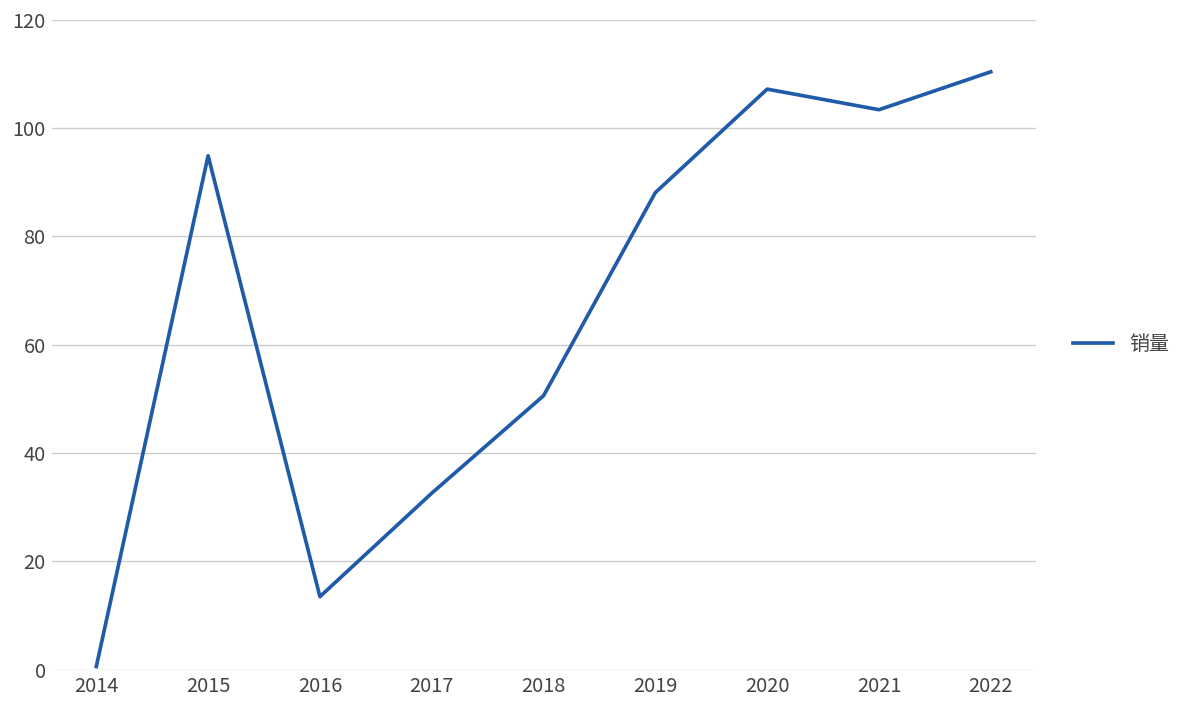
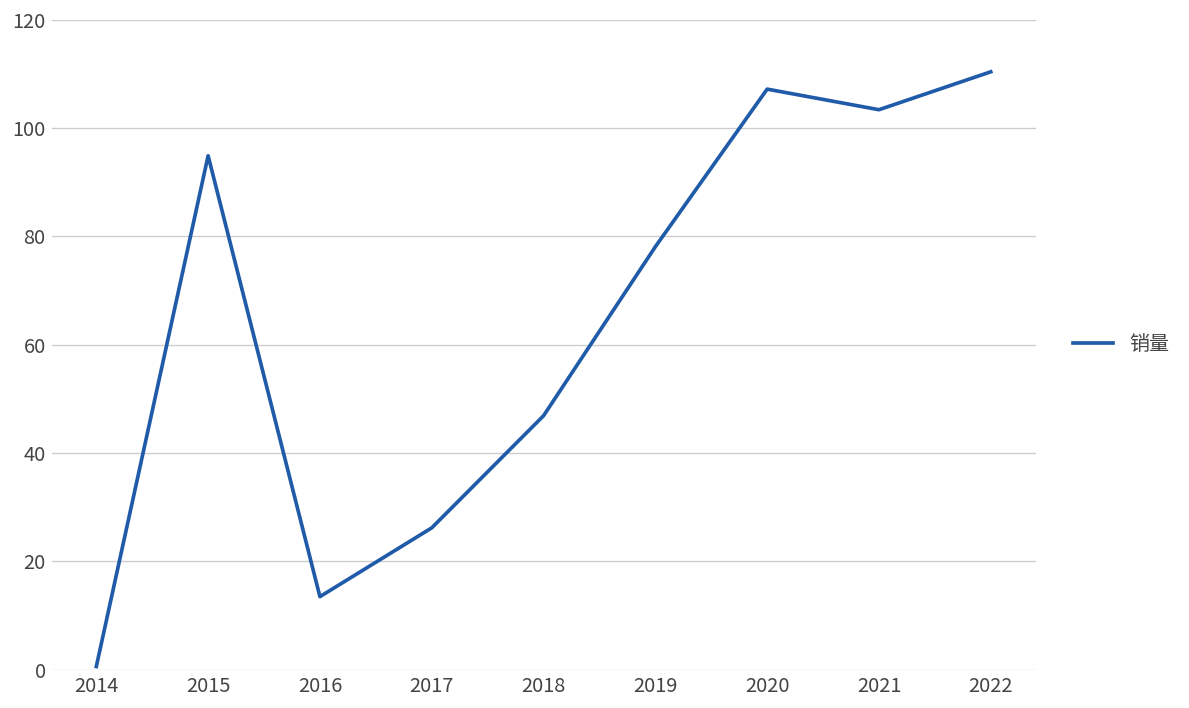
  {
    "2014": 1,
    "2015": 95,
    "2016": 14,
-   "2017": 33,
-   "2018": 51,
-   "2019": 88,
+   "2017": 26,
+   "2018": 47,
+   "2019": 78,
    "2020": 107,
    "2021": 103,
    "2022": 110
  }
